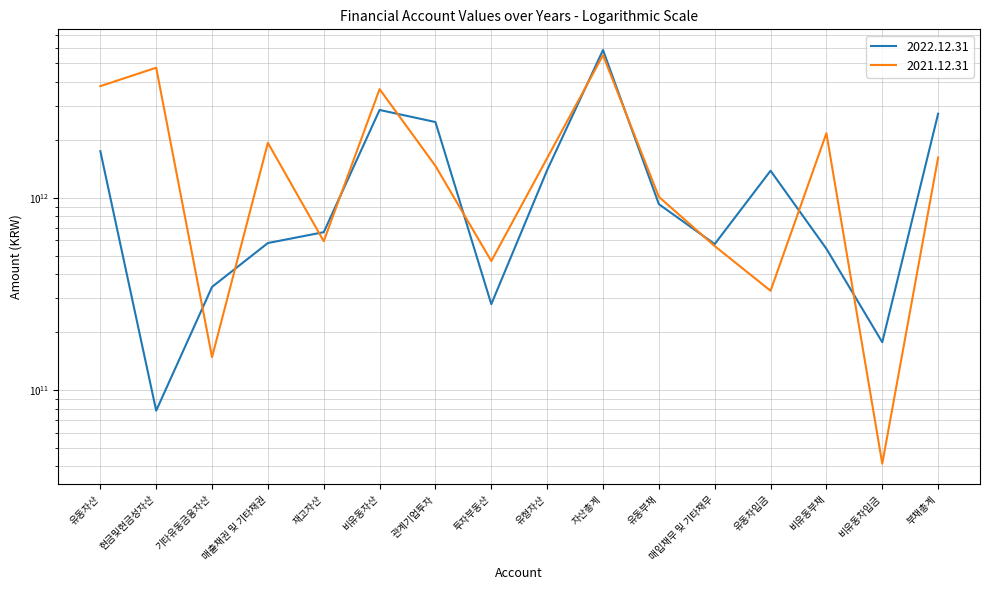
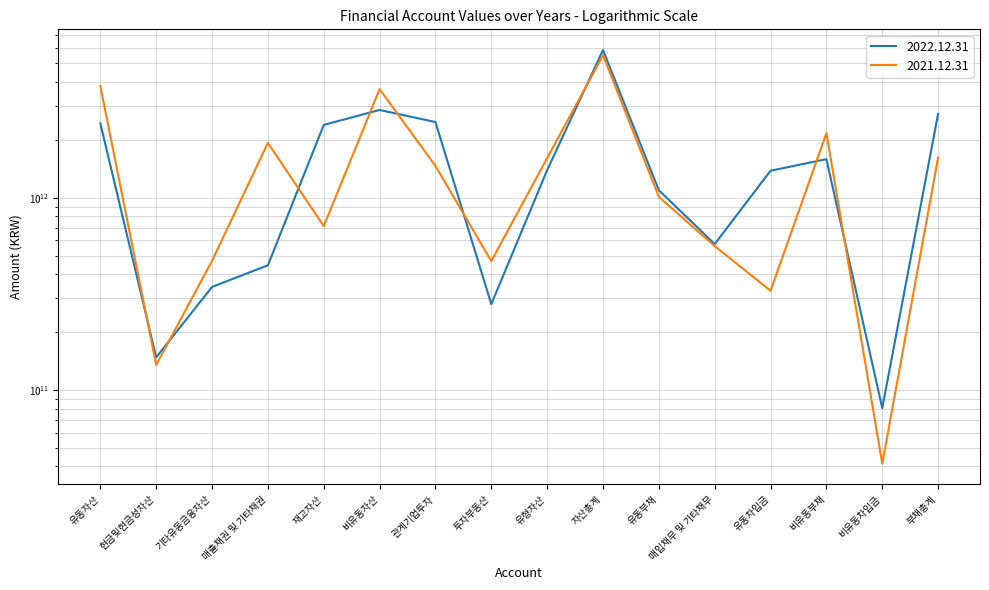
  {
    "2022.12.31": {
-     "유동자산": 1700000000000,
-     "현금및현금성자산": 78000000000,
+     "유동자산": 2400000000000,
+     "현금및현금성자산": 150000000000,
      "기타유동금융자산": 340000000000,
-     "매출채권 및 기타채권": 580000000000,
-     "재고자산": 660000000000,
+     "매출채권 및 기타채권": 450000000000,
+     "재고자산": 2400000000000,
      "비유동자산": 2900000000000,
      "관계기업투자": 2500000000000,
      "투자부동산": 280000000000,
      "유형자산": 1400000000000,
      "자산총계": 5900000000000,
-     "유동부채": 900000000000,
+     "유동부채": 1100000000000,
      "유동차입금": 1400000000000,
-     "비유동부채": 540000000000,
-     "비유동차입금": 180000000000,
+     "비유동부채": 1600000000000,
+     "비유동차입금": 80000000000,
      "부채총계": 2700000000000
    },
    "2021.12.31": {
      "유동자산": 3800000000000,
-     "현금및현금성자산": 4700000000000,
-     "기타유동금융자산": 150000000000,
+     "현금및현금성자산": 130000000000,
+     "기타유동금융자산": 470000000000,
      "매출채권 및 기타채권": 1900000000000,
-     "재고자산": 590000000000,
+     "재고자산": 710000000000,
      "비유동자산": 3700000000000,
      "관계기업투자": 1500000000000,
      "투자부동산": 470000000000,
      "유형자산": 1600000000000,
      "자산총계": 5500000000000,
      "유동부채": 1000000000000,
      "유동차입금": 330000000000,
      "비유동부채": 2200000000000,
      "비유동차입금": 41000000000,
      "부채총계": 1600000000000
    }
  }
